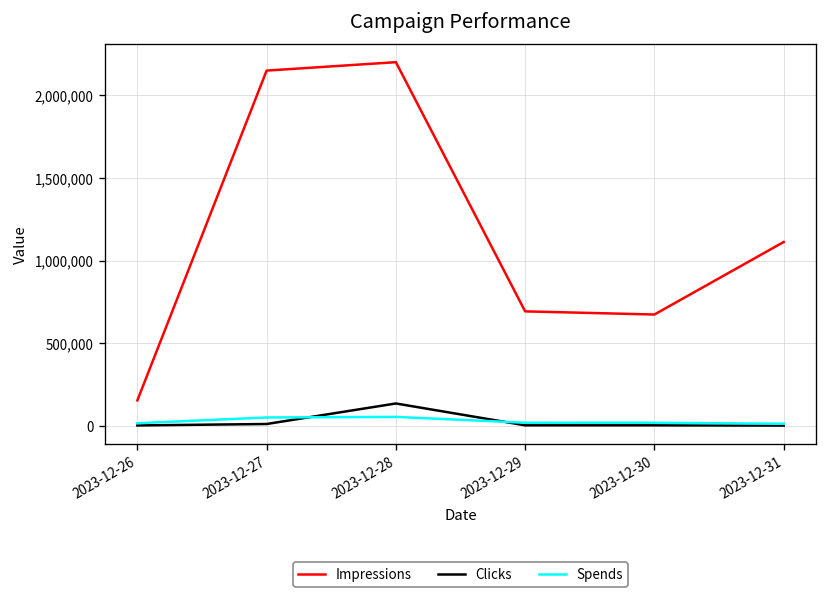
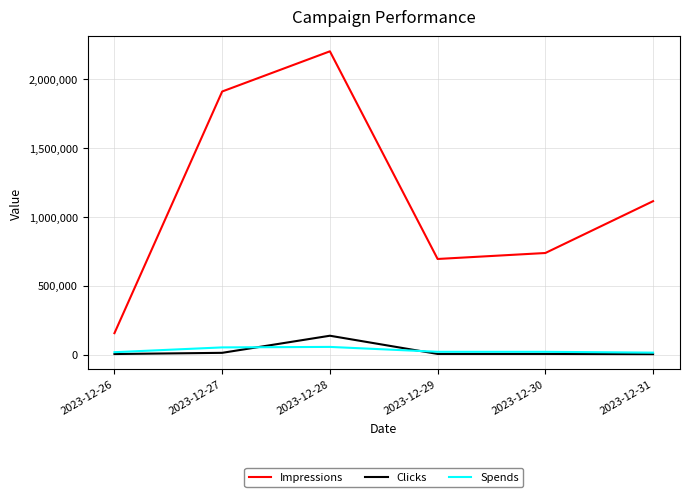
  {
    "Impressions": {
      "2023-12-26": "160,000",
-     "2023-12-27": "2,150,000",
+     "2023-12-27": "1,910,000",
      "2023-12-28": "2,200,000",
      "2023-12-29": "690,000",
-     "2023-12-30": "680,000",
+     "2023-12-30": "740,000",
      "2023-12-31": "1,110,000"
    },
    "Clicks": {
      "2023-12-27": "10,000",
      "2023-12-28": "140,000"
    },
    "Spends": {
      "2023-12-27": "50,000",
      "2023-12-28": "60,000"
    }
  }
